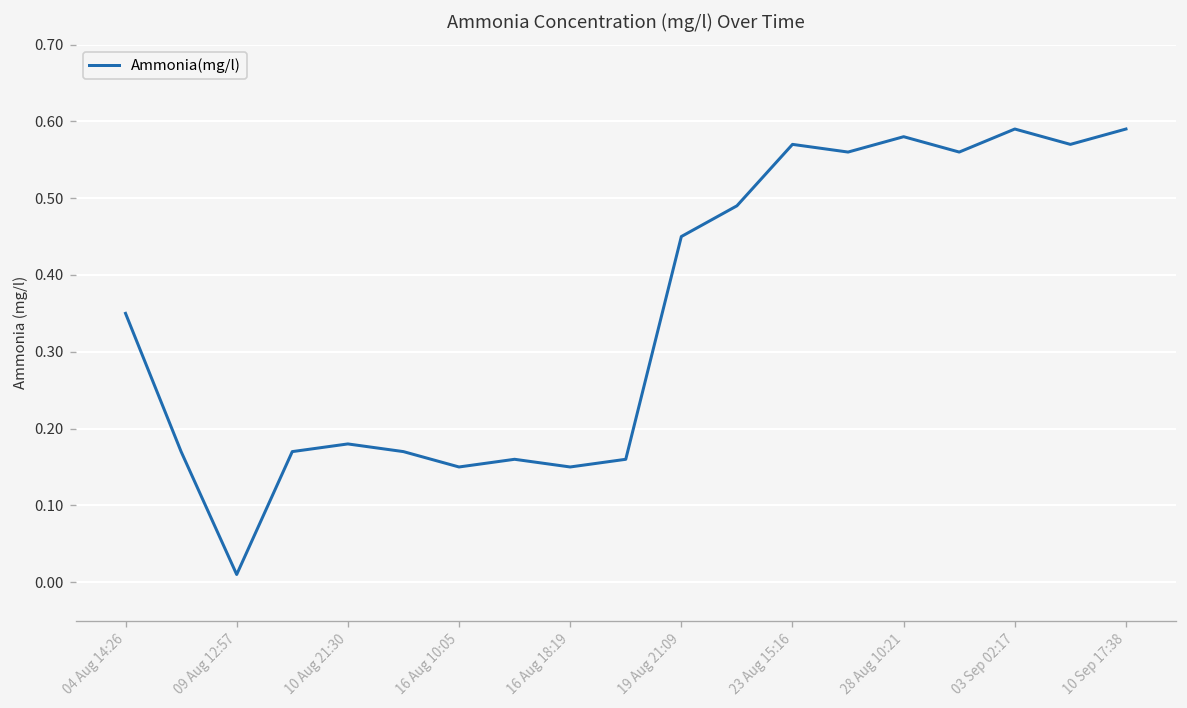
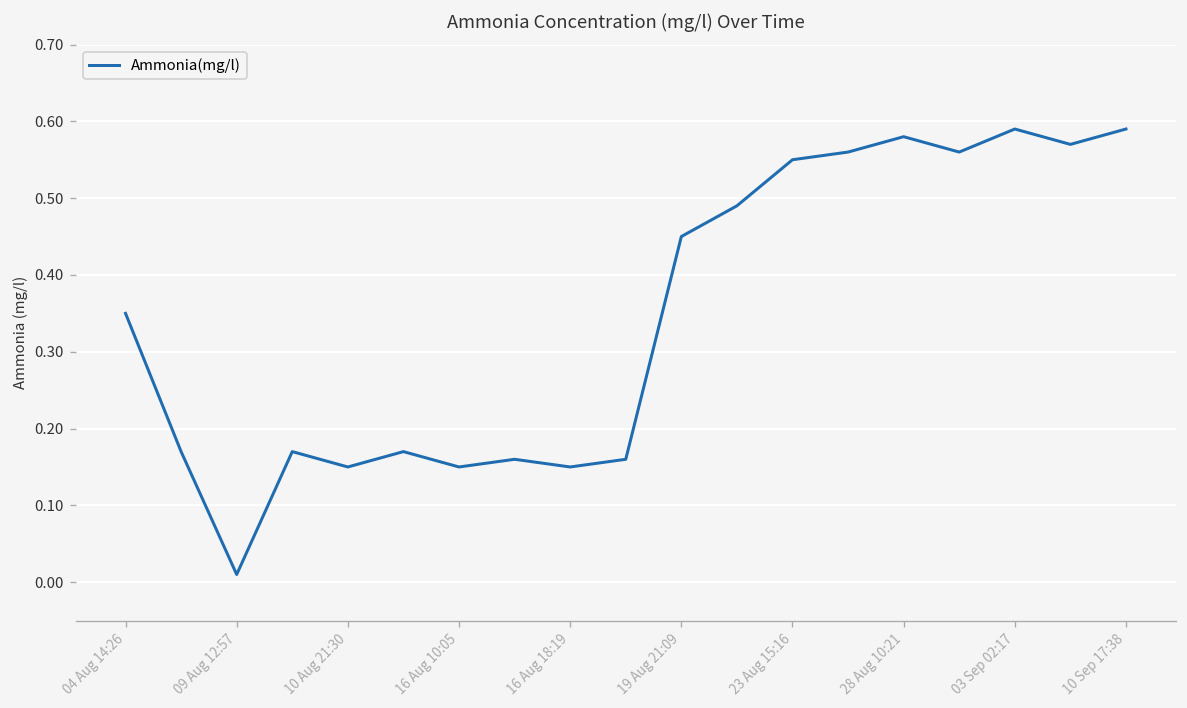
  {
    "04 Aug 14:26": 0.35,
    "09 Aug 12:57": 0.01,
-   "10 Aug 21:30": 0.18,
+   "10 Aug 21:30": 0.15,
    "16 Aug 10:05": 0.15,
    "16 Aug 18:19": 0.15,
    "19 Aug 21:09": 0.45,
-   "23 Aug 15:16": 0.57,
+   "23 Aug 15:16": 0.55,
    "28 Aug 10:21": 0.58,
    "03 Sep 02:17": 0.59,
    "10 Sep 17:38": 0.59
  }
